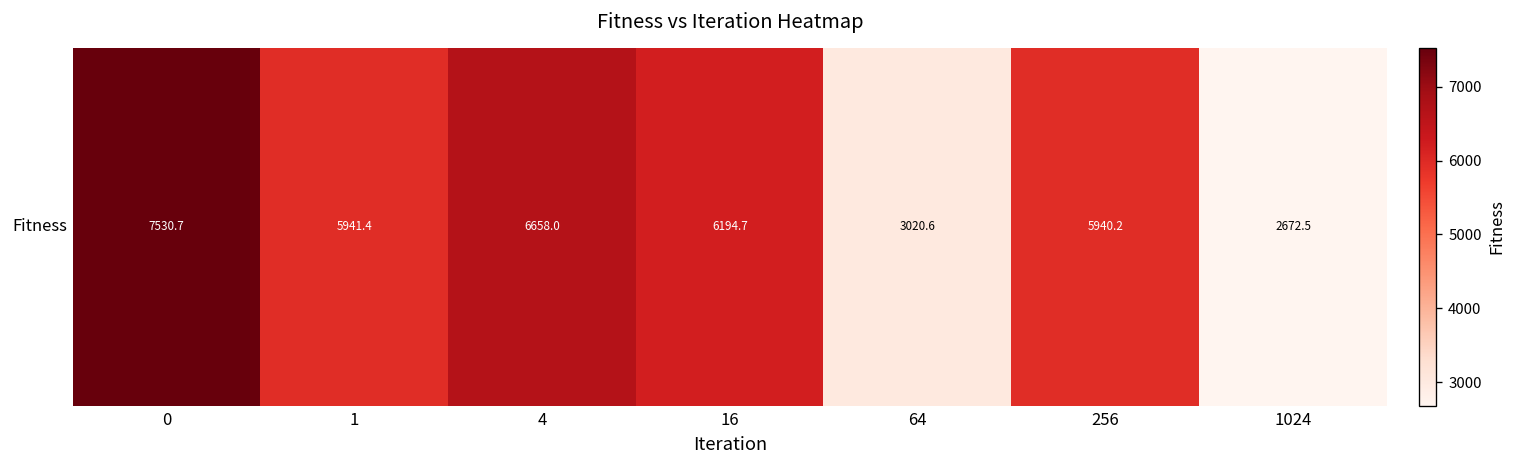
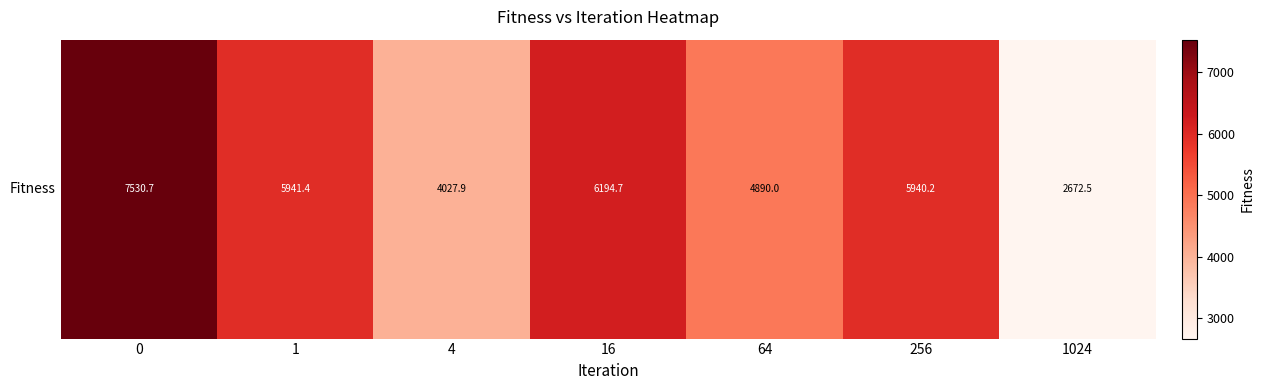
  {
    "Fitness": {
      "0": 7530.7,
      "1": 5941.4,
-     "4": 6658.0,
+     "4": 4027.9,
      "16": 6194.7,
-     "64": 3020.6,
+     "64": 4890.0,
      "256": 5940.2,
      "1024": 2672.5
    }
  }
